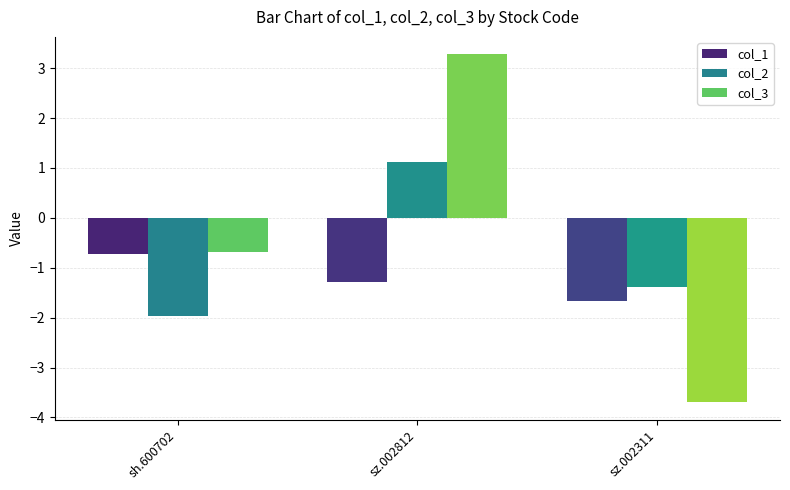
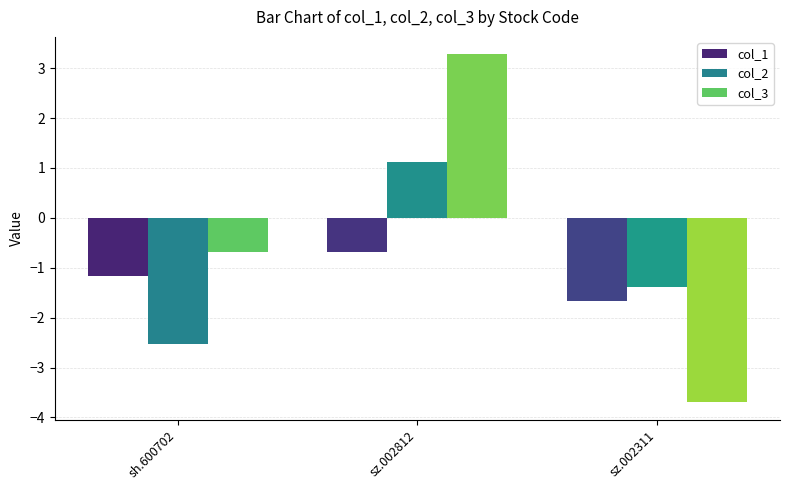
  {
    "col_1": {
-     "sh.600702": -0.7,
-     "sz.002812": -1.3,
+     "sh.600702": -1.2,
+     "sz.002812": -0.7,
      "sz.002311": -1.7
    },
    "col_2": {
-     "sh.600702": -2.0,
+     "sh.600702": -2.5,
      "sz.002812": 1.1,
      "sz.002311": -1.4
    },
    "col_3": {
      "sh.600702": -0.7,
      "sz.002812": 3.3,
      "sz.002311": -3.7
    }
  }
